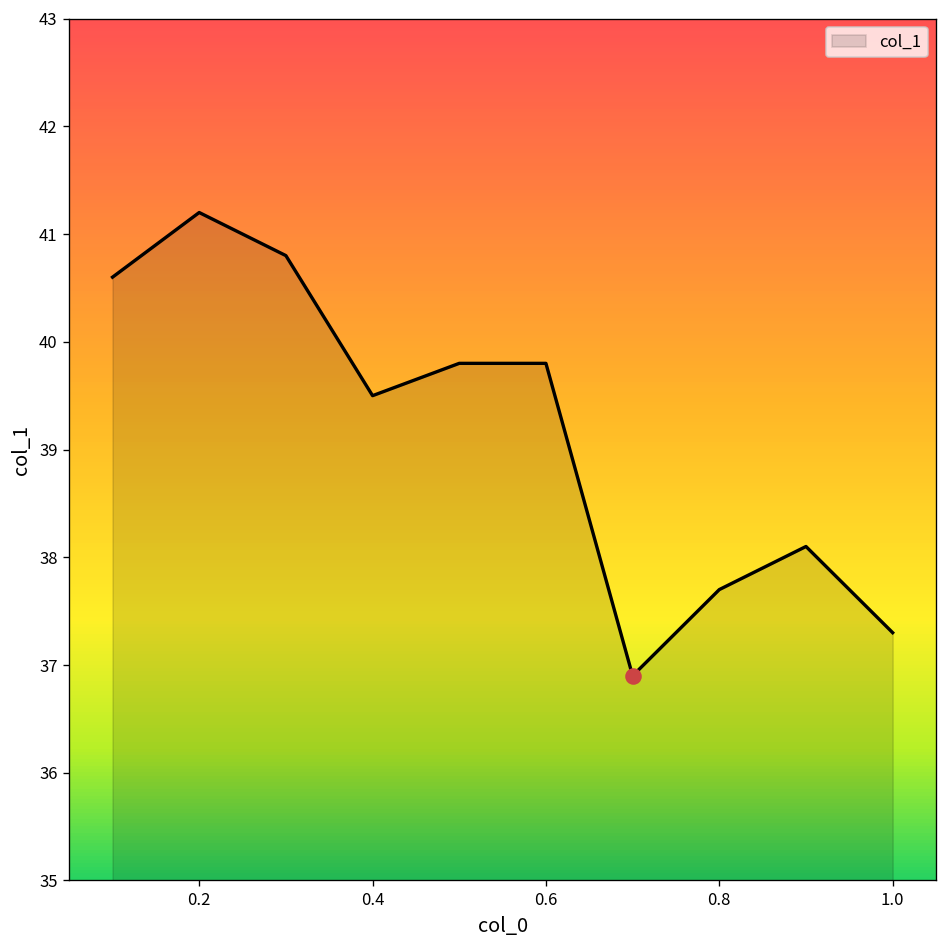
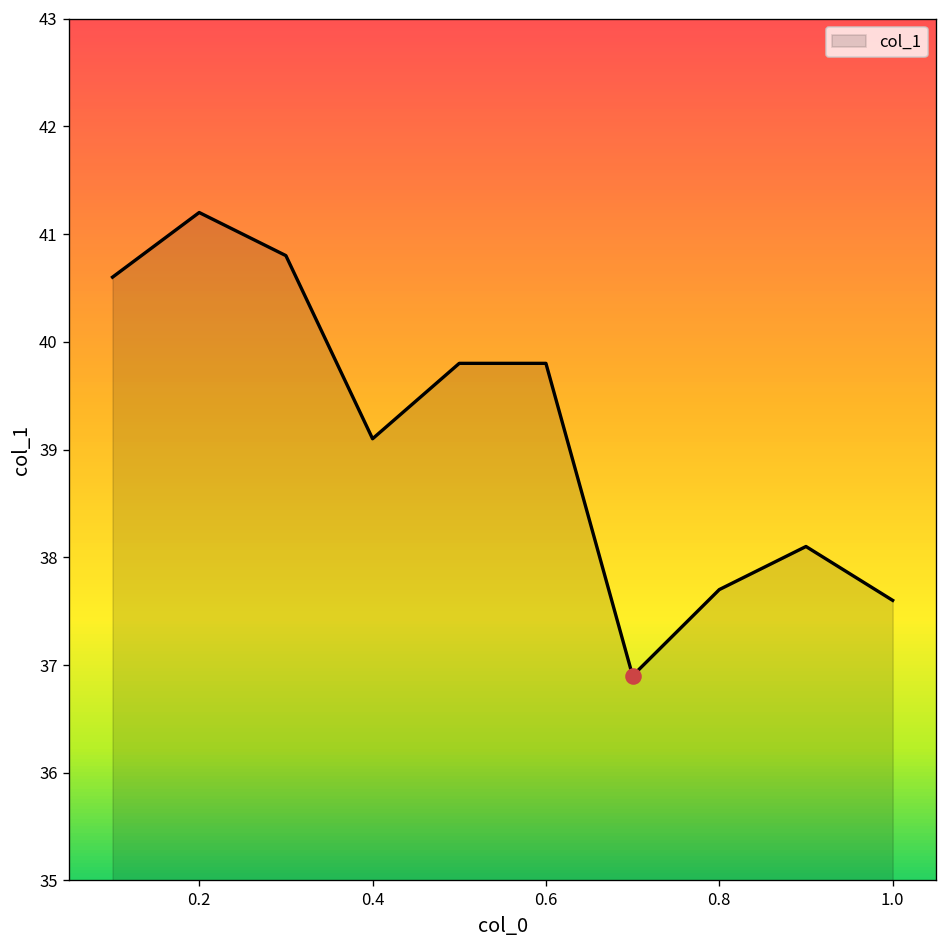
  {
    "col_1": {
      "0.2": 41.2,
-     "0.4": 39.5,
+     "0.4": 39.1,
      "0.6": 39.8,
      "0.8": 37.7,
-     "1.0": 37.3
+     "1.0": 37.6
    }
  }
